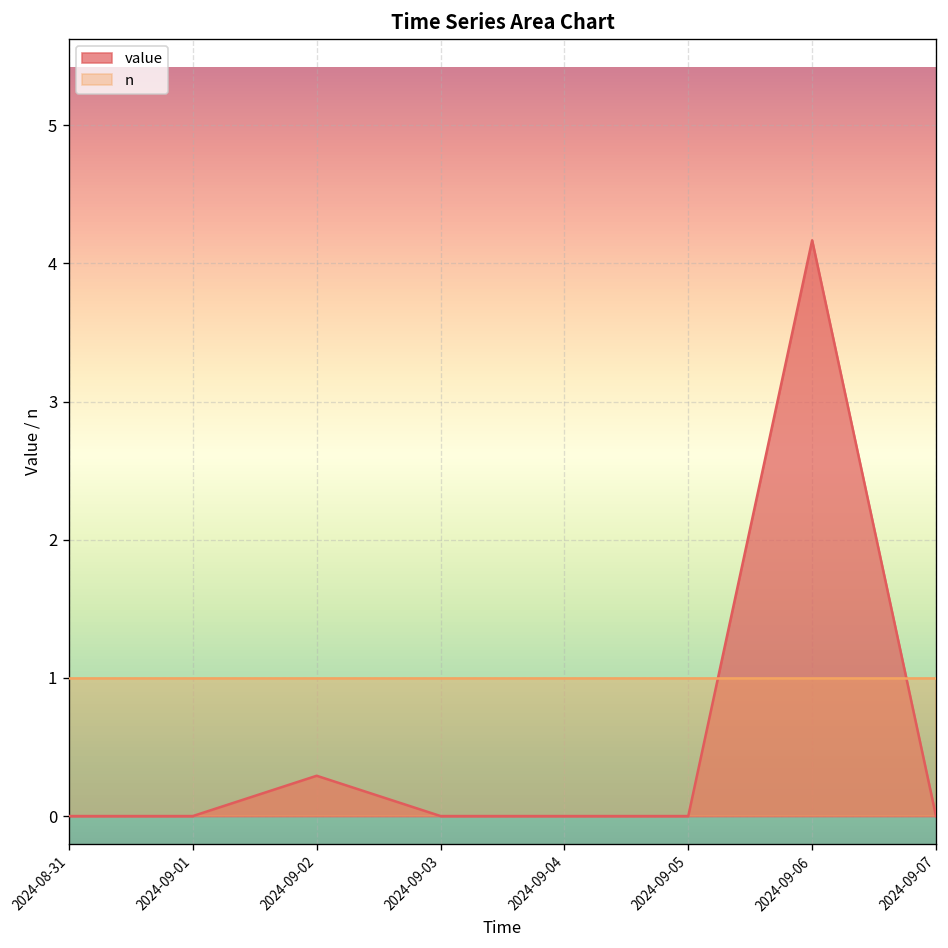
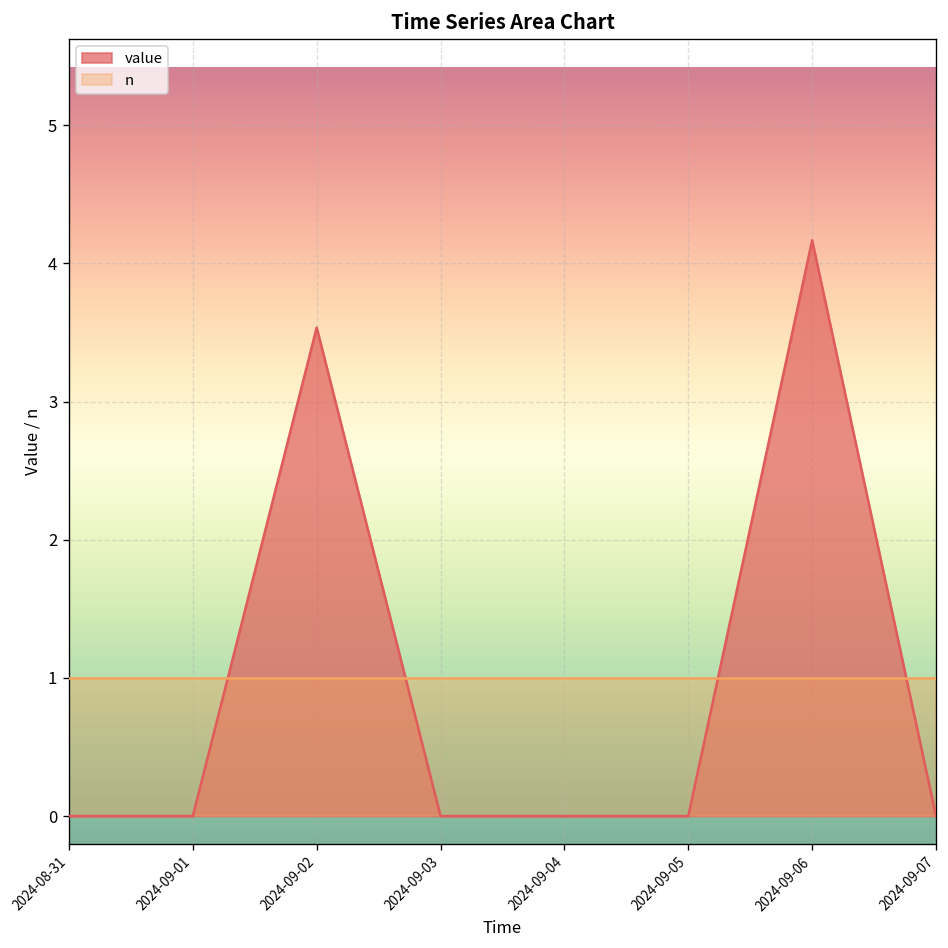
  {
    "value": {
      "2024-08-31": 0.00,
      "2024-09-01": 0.00,
-     "2024-09-02": 0.29,
+     "2024-09-02": 3.54,
      "2024-09-03": 0.00,
      "2024-09-04": 0.00,
      "2024-09-05": 0.00,
      "2024-09-06": 4.17,
      "2024-09-07": 0.00
    },
    "n": {
      "2024-08-31": 1.00,
      "2024-09-01": 1.00,
      "2024-09-02": 1.00,
      "2024-09-03": 1.00,
      "2024-09-04": 1.00,
      "2024-09-05": 1.00,
      "2024-09-06": 1.00,
      "2024-09-07": 1.00
    }
  }
